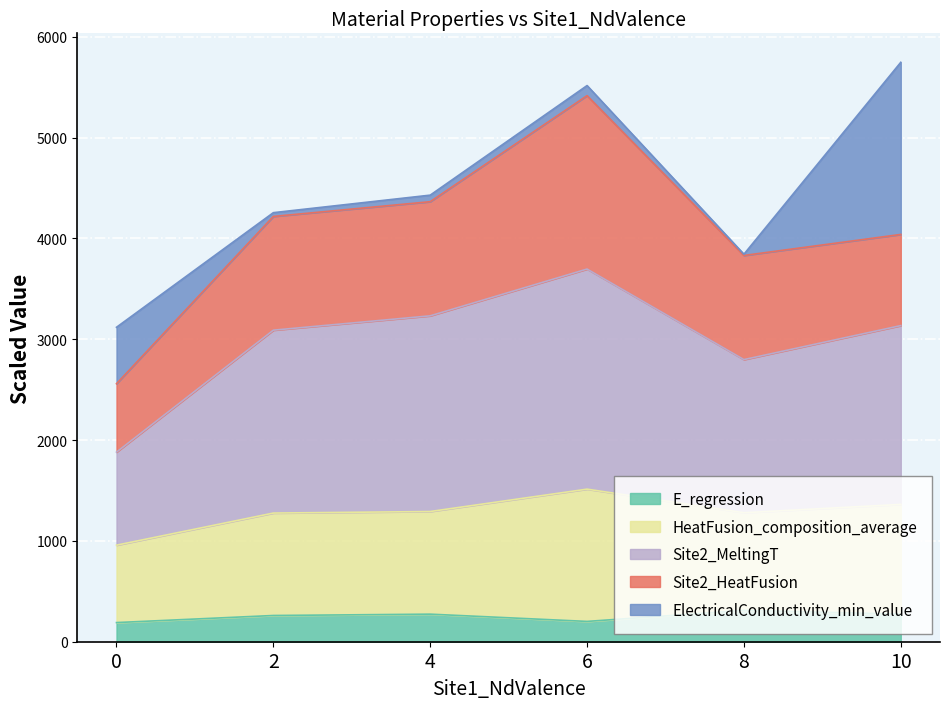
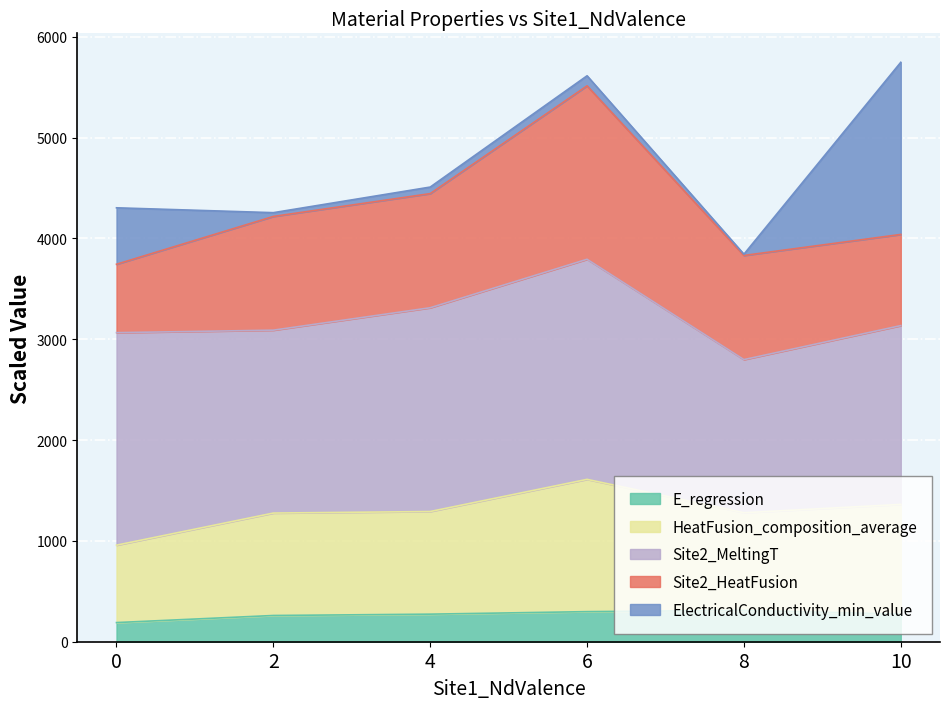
  {
    "E_regression": {
      "0": 190,
      "2": 260,
      "4": 270,
-     "6": 200
+     "6": 300
    },
    "HeatFusion_composition_average": {
      "0": 770,
      "2": 1020,
      "4": 1020,
      "6": 1310
    },
    "Site2_MeltingT": {
-     "0": 920,
+     "0": 2110,
      "2": 1810,
-     "4": 1940,
+     "4": 2020,
      "6": 2180,
      "8": 1520,
      "10": 1770
    },
    "Site2_HeatFusion": {
      "0": 680,
      "2": 1130,
      "4": 1130,
      "6": 1720,
      "10": 900
    },
    "ElectricalConductivity_min_value": {
      "0": 560,
      "2": 40,
      "4": 70,
      "6": 100,
      "10": 1710
    }
  }
